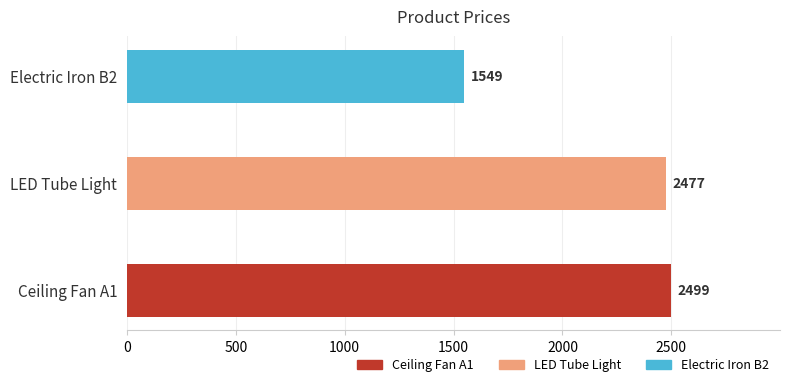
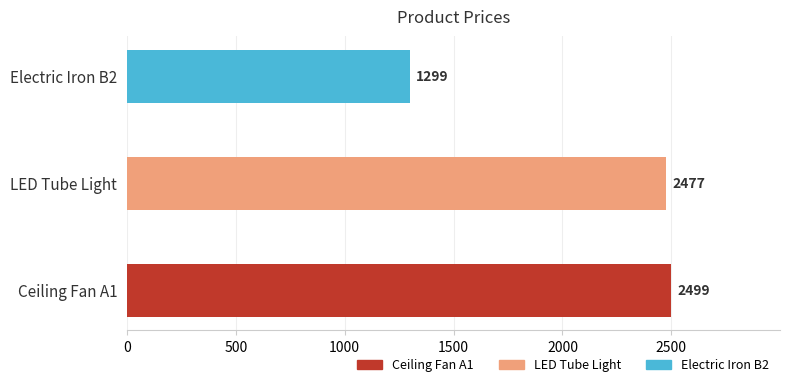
  {
-   "Electric Iron B2": 1549,
+   "Electric Iron B2": 1299,
    "LED Tube Light": 2477,
    "Ceiling Fan A1": 2499
  }
